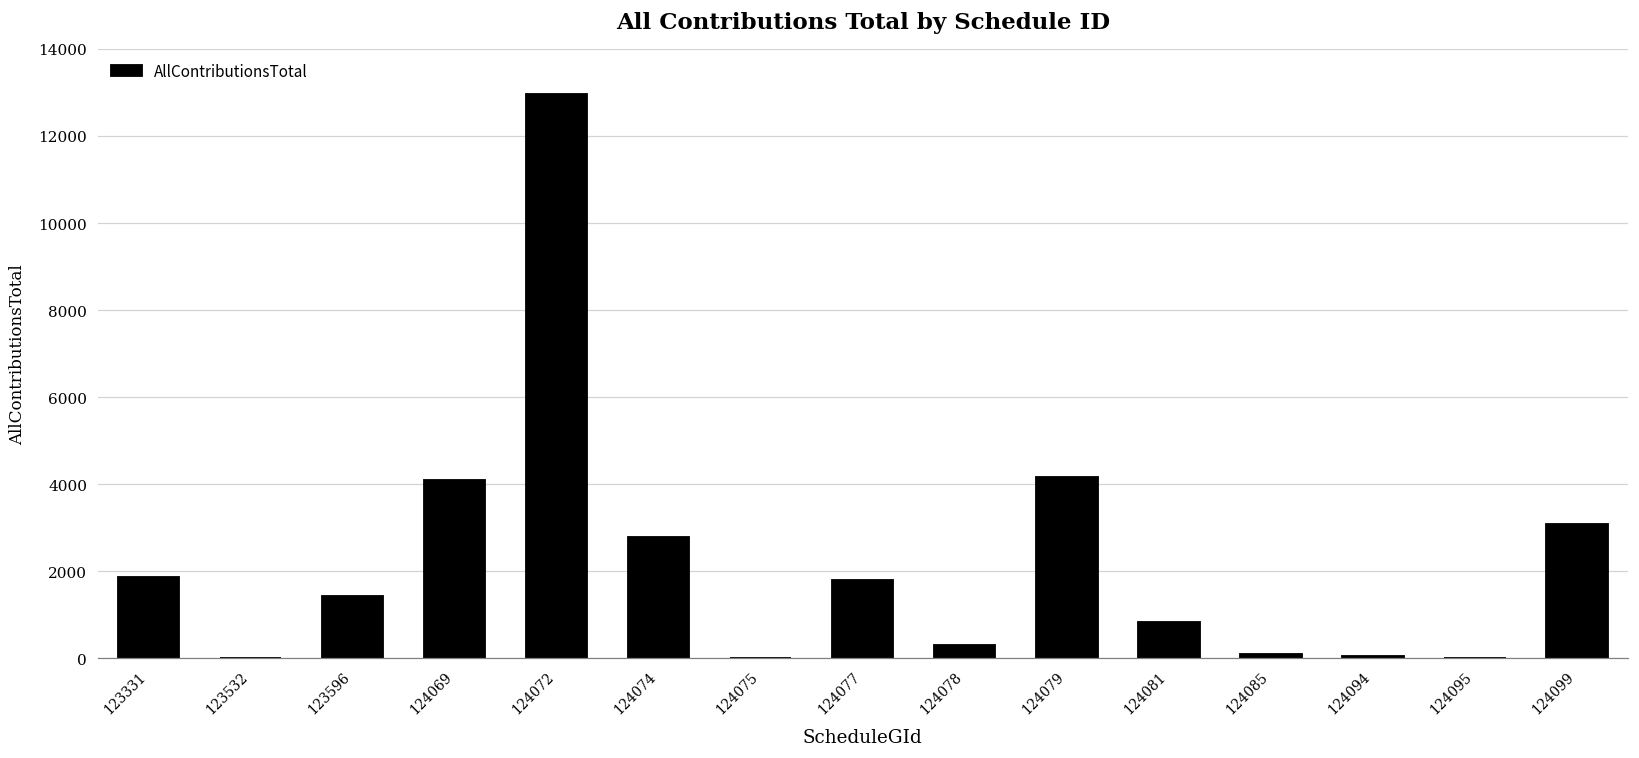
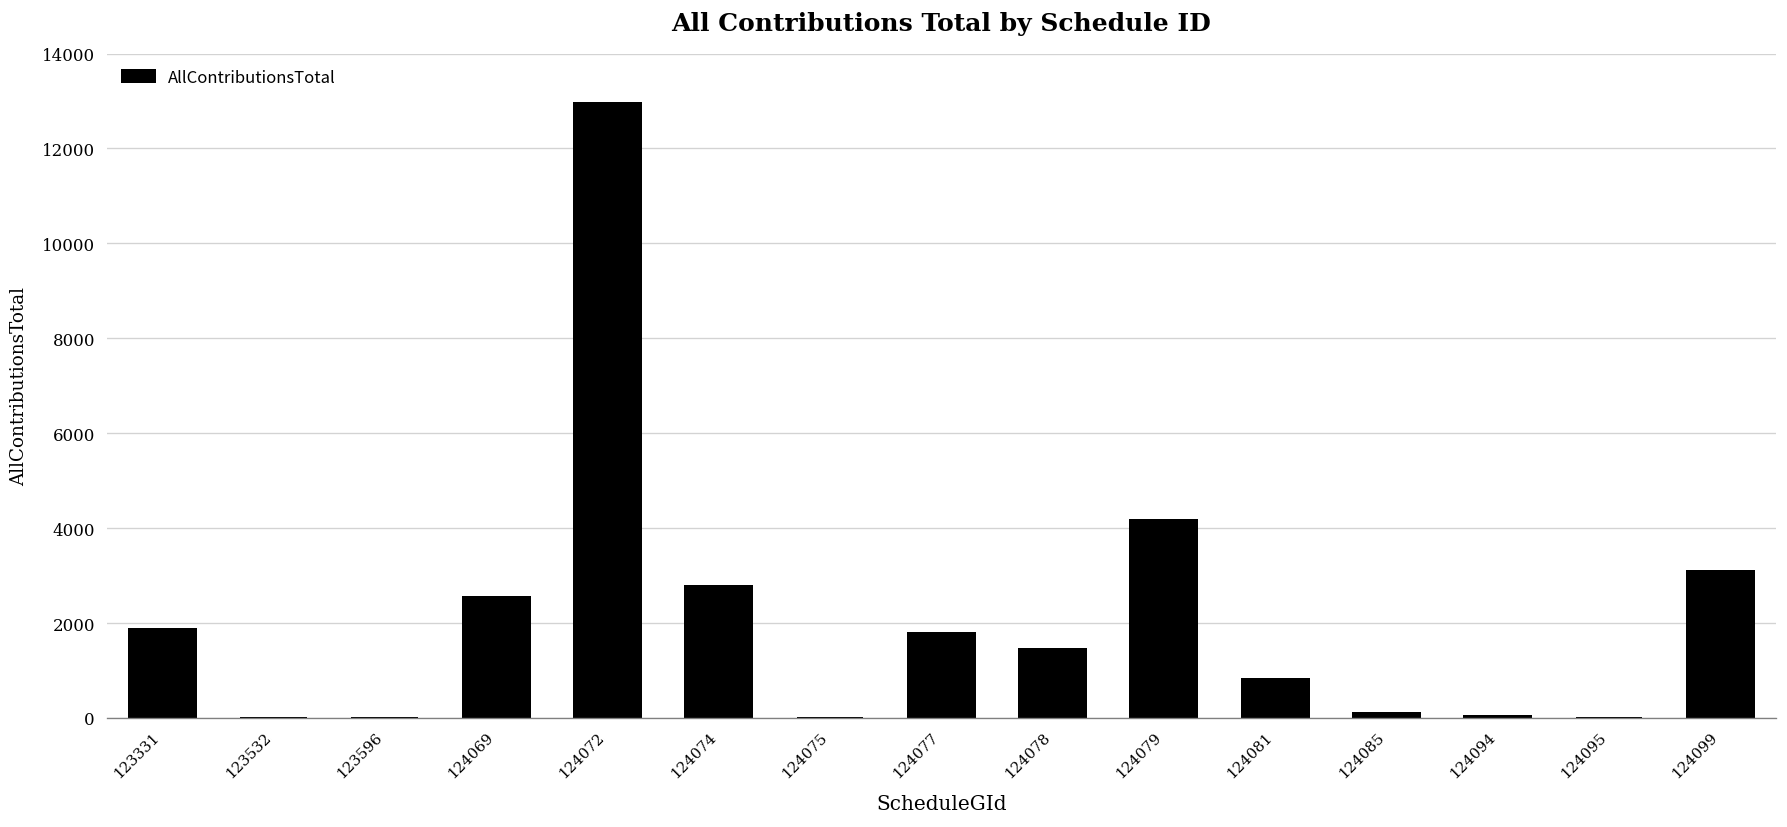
  {
    "123331": 1900,
    "123532": 0,
-   "123596": 1400,
-   "124069": 4100,
+   "123596": 0,
+   "124069": 2500,
    "124072": 13000,
    "124074": 2800,
    "124075": 0,
    "124077": 1800,
-   "124078": 300,
+   "124078": 1400,
    "124079": 4200,
    "124081": 800,
    "124085": 100,
    "124095": 0,
    "124099": 3100
  }
